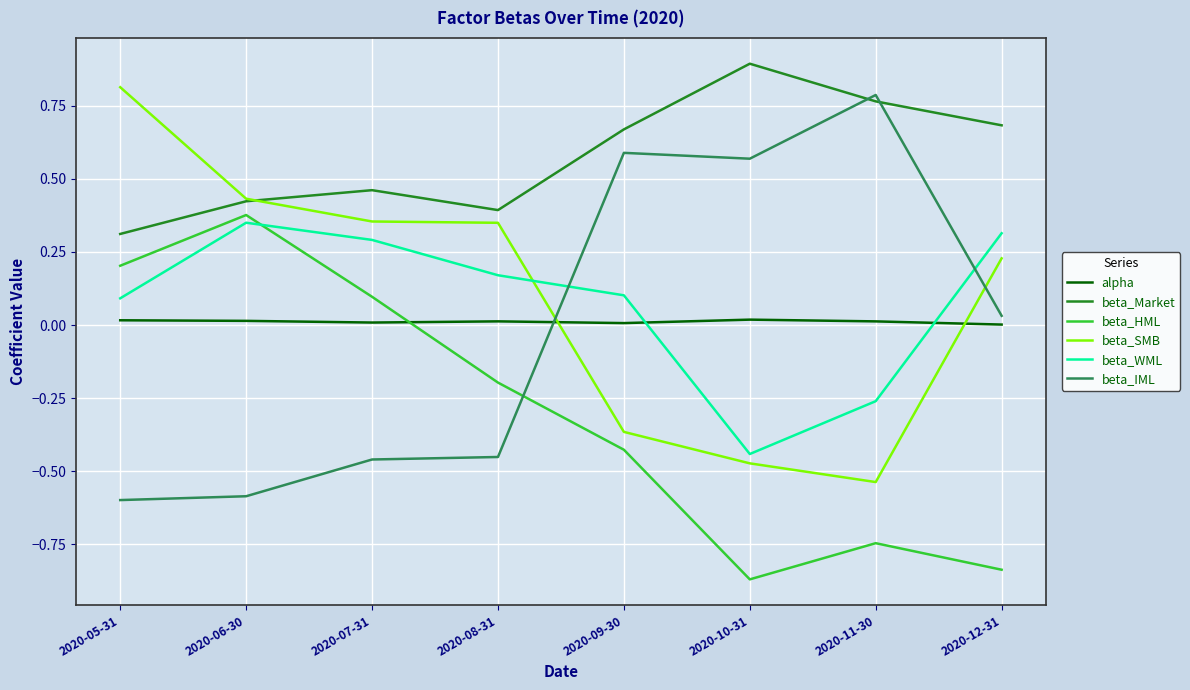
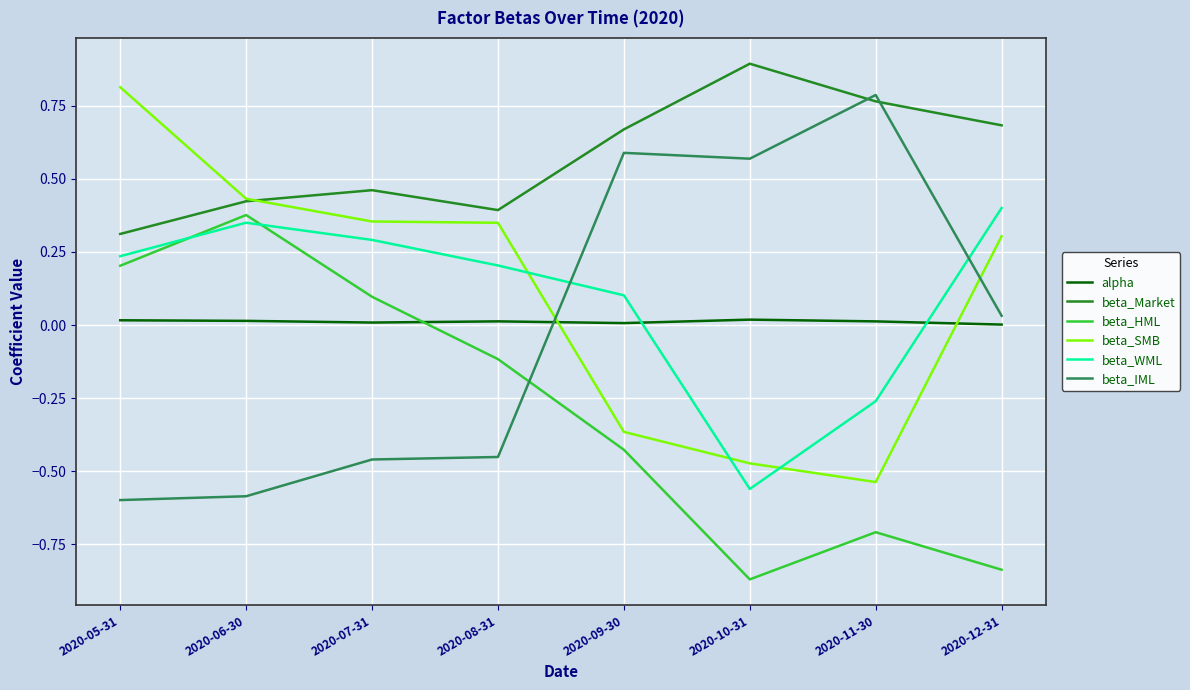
  {
    "alpha": {
      "2020-05-31": 0.02,
      "2020-06-30": 0.01,
      "2020-07-31": 0.01,
      "2020-08-31": 0.01,
      "2020-09-30": 0.01,
      "2020-10-31": 0.02,
      "2020-11-30": 0.01,
      "2020-12-31": 0.00
    },
    "beta_HML": {
      "2020-05-31": 0.20,
      "2020-06-30": 0.38,
      "2020-07-31": 0.10,
-     "2020-08-31": -0.20,
+     "2020-08-31": -0.12,
      "2020-09-30": -0.43,
      "2020-10-31": -0.87,
-     "2020-11-30": -0.75,
+     "2020-11-30": -0.71,
      "2020-12-31": -0.84
    },
    "beta_SMB": {
      "2020-05-31": 0.81,
      "2020-06-30": 0.43,
      "2020-07-31": 0.35,
      "2020-08-31": 0.35,
      "2020-09-30": -0.37,
      "2020-10-31": -0.47,
      "2020-11-30": -0.54,
-     "2020-12-31": 0.23
+     "2020-12-31": 0.30
    },
    "beta_WML": {
-     "2020-05-31": 0.09,
+     "2020-05-31": 0.24,
      "2020-06-30": 0.35,
      "2020-07-31": 0.29,
-     "2020-08-31": 0.17,
+     "2020-08-31": 0.20,
      "2020-09-30": 0.10,
-     "2020-10-31": -0.44,
+     "2020-10-31": -0.56,
      "2020-11-30": -0.26,
-     "2020-12-31": 0.31
+     "2020-12-31": 0.40
    }
  }
